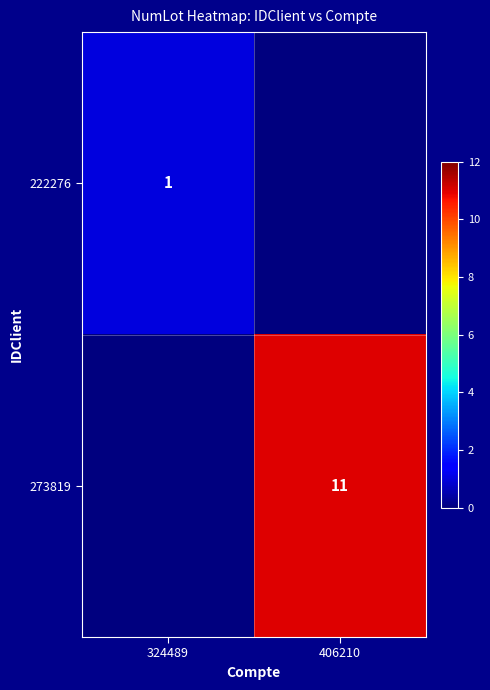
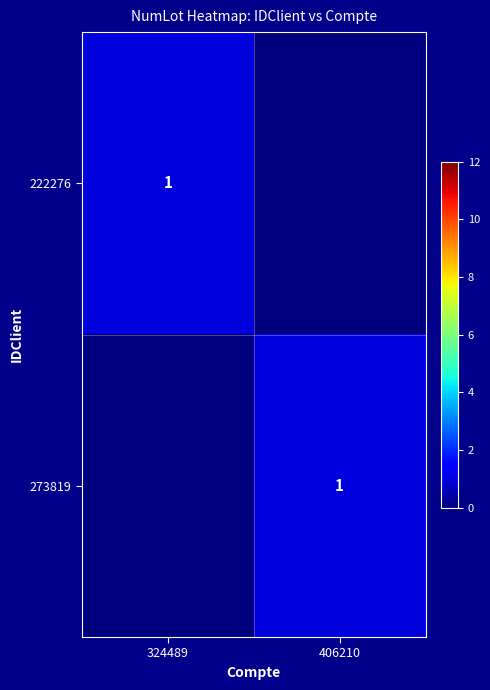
  {
    "222276": {
      "324489": 1
    },
    "273819": {
-     "406210": 11
+     "406210": 1
    }
  }
